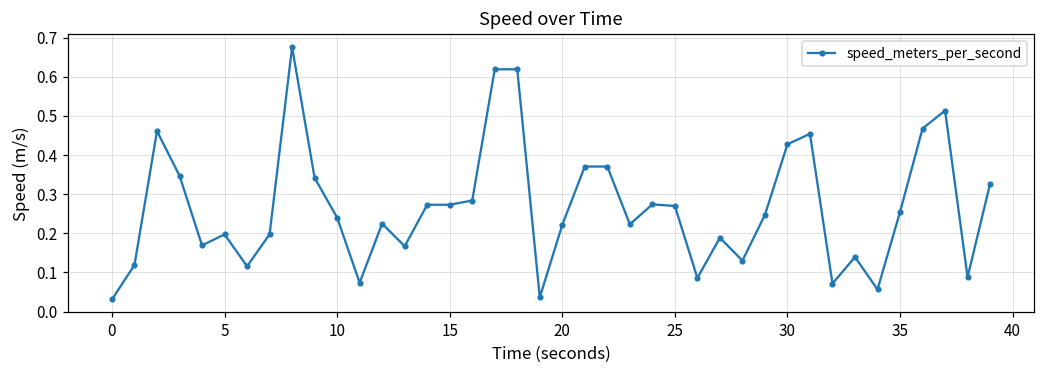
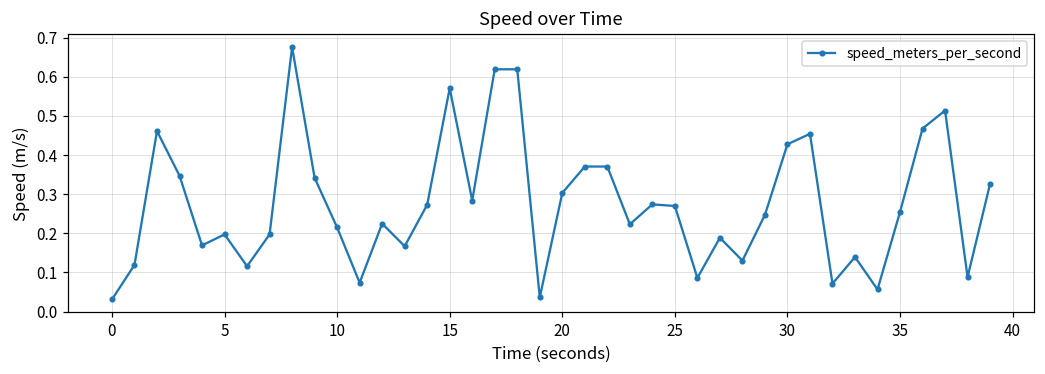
  {
    "0": 0.03,
    "5": 0.20,
-   "10": 0.24,
-   "15": 0.27,
-   "20": 0.22,
+   "10": 0.21,
+   "15": 0.57,
+   "20": 0.30,
    "25": 0.27,
    "30": 0.43,
    "35": 0.25
  }
